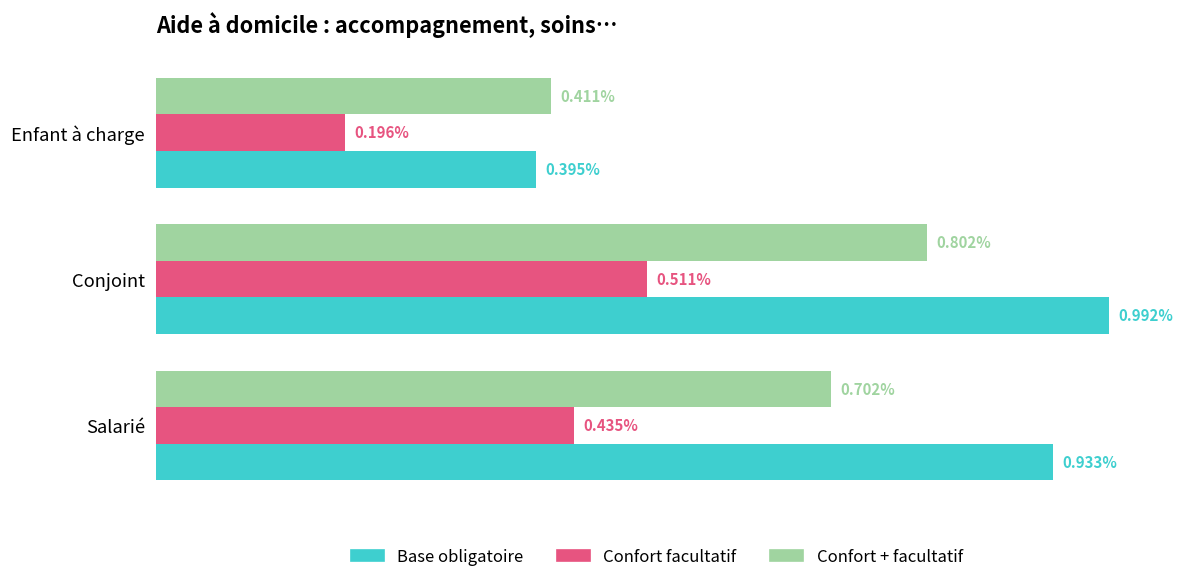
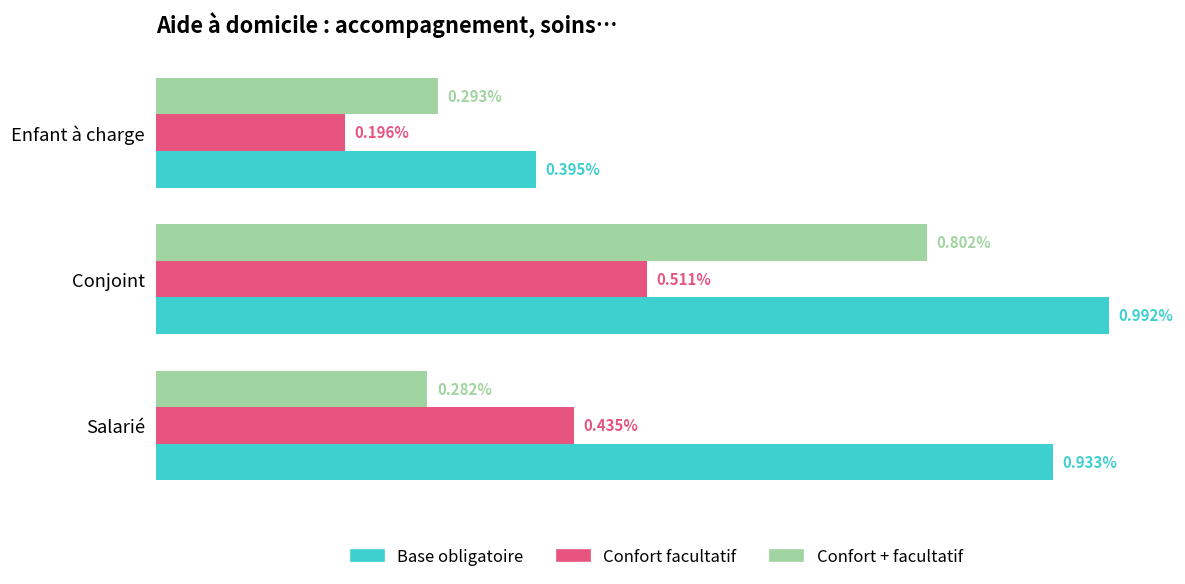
  {
    "Base obligatoire": {
      "Enfant à charge": "0.395%",
      "Conjoint": "0.992%",
      "Salarié": "0.933%"
    },
    "Confort facultatif": {
      "Enfant à charge": "0.196%",
      "Conjoint": "0.511%",
      "Salarié": "0.435%"
    },
    "Confort + facultatif": {
-     "Enfant à charge": "0.411%",
+     "Enfant à charge": "0.293%",
      "Conjoint": "0.802%",
-     "Salarié": "0.702%"
+     "Salarié": "0.282%"
    }
  }
